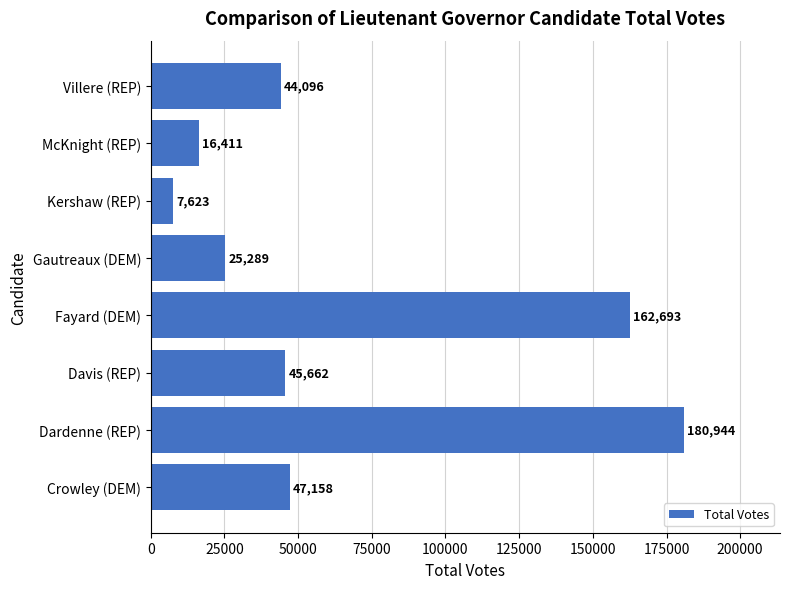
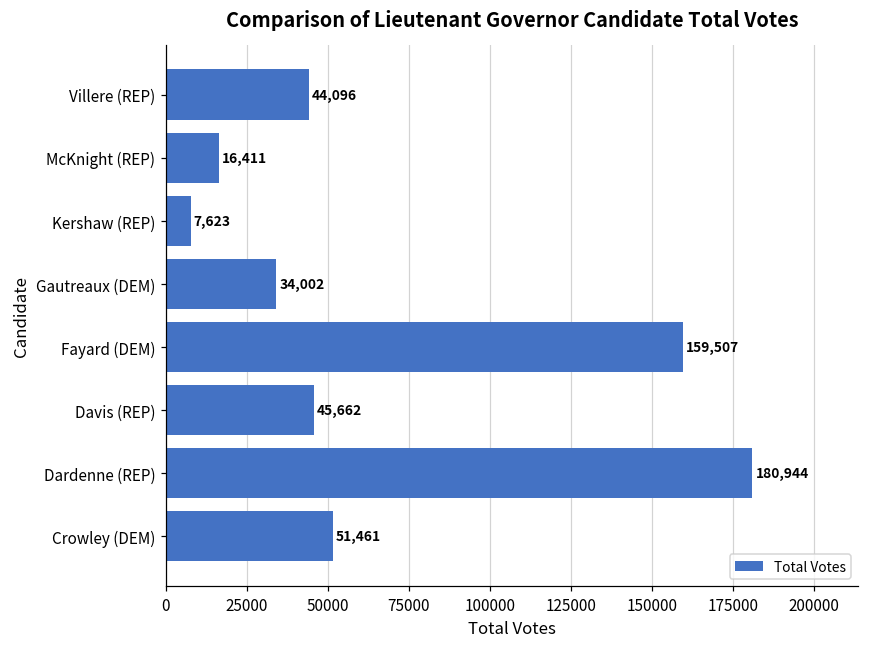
  {
    "Villere (REP)": "44,096",
    "McKnight (REP)": "16,411",
    "Kershaw (REP)": "7,623",
-   "Gautreaux (DEM)": "25,289",
-   "Fayard (DEM)": "162,693",
+   "Gautreaux (DEM)": "34,002",
+   "Fayard (DEM)": "159,507",
    "Davis (REP)": "45,662",
    "Dardenne (REP)": "180,944",
-   "Crowley (DEM)": "47,158"
+   "Crowley (DEM)": "51,461"
  }
